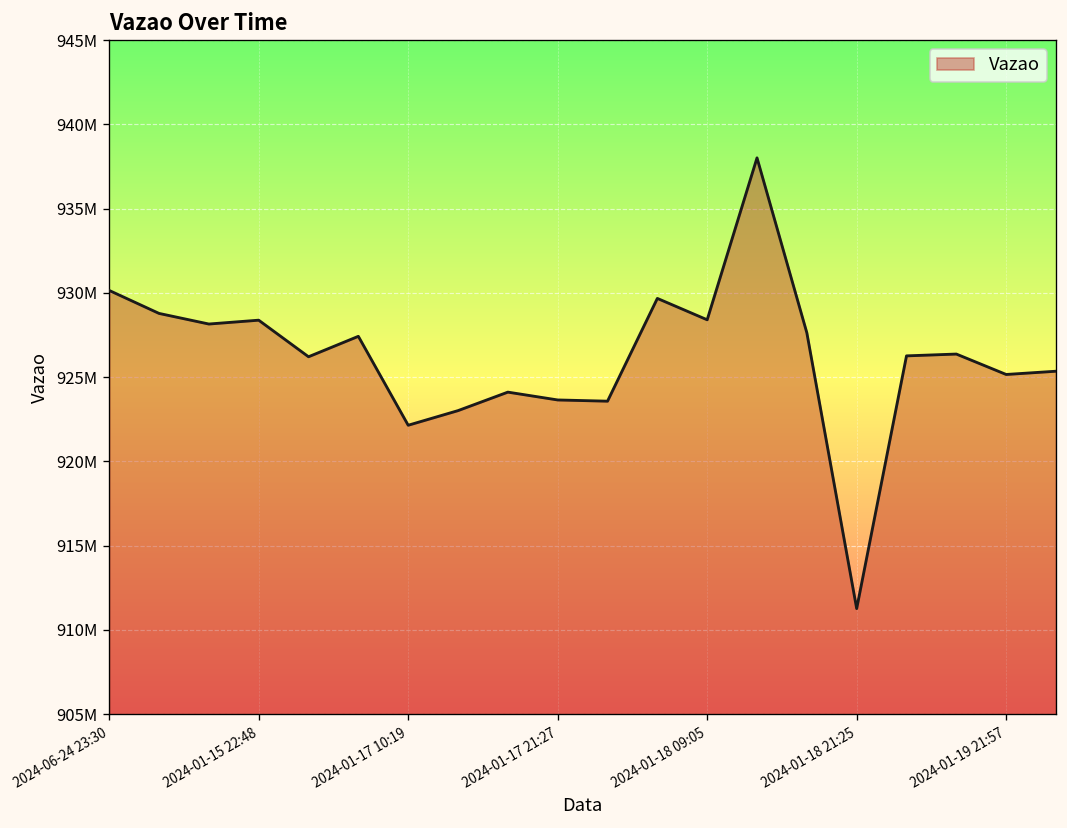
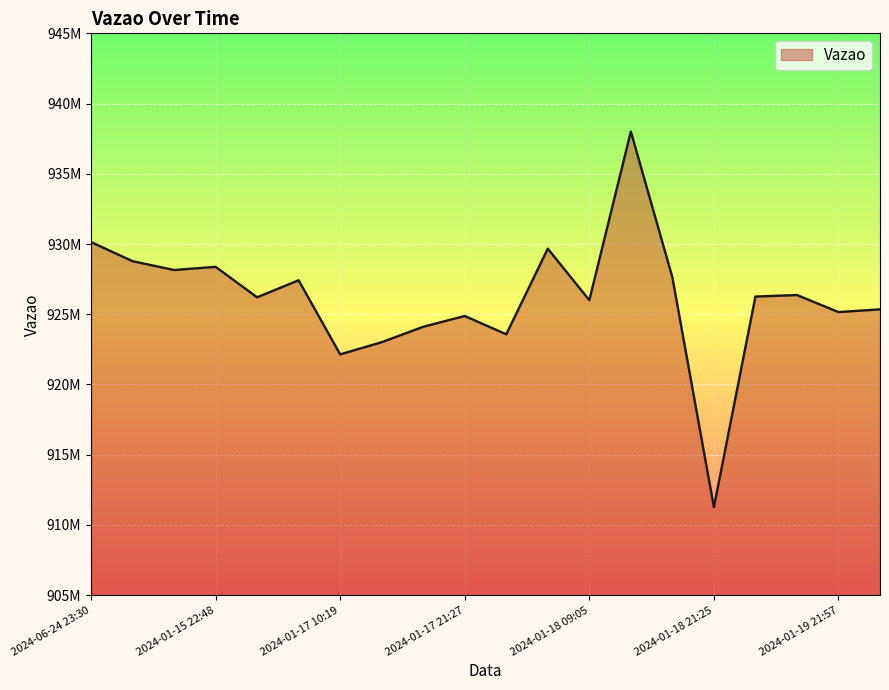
  {
    "2024-06-24 23:30": 930100000,
    "2024-01-15 22:48": 928400000,
    "2024-01-17 10:19": 922100000,
-   "2024-01-17 21:27": 923600000,
-   "2024-01-18 09:05": 928400000,
+   "2024-01-17 21:27": 924900000,
+   "2024-01-18 09:05": 926000000,
    "2024-01-18 21:25": 911300000,
    "2024-01-19 21:57": 925200000
  }
